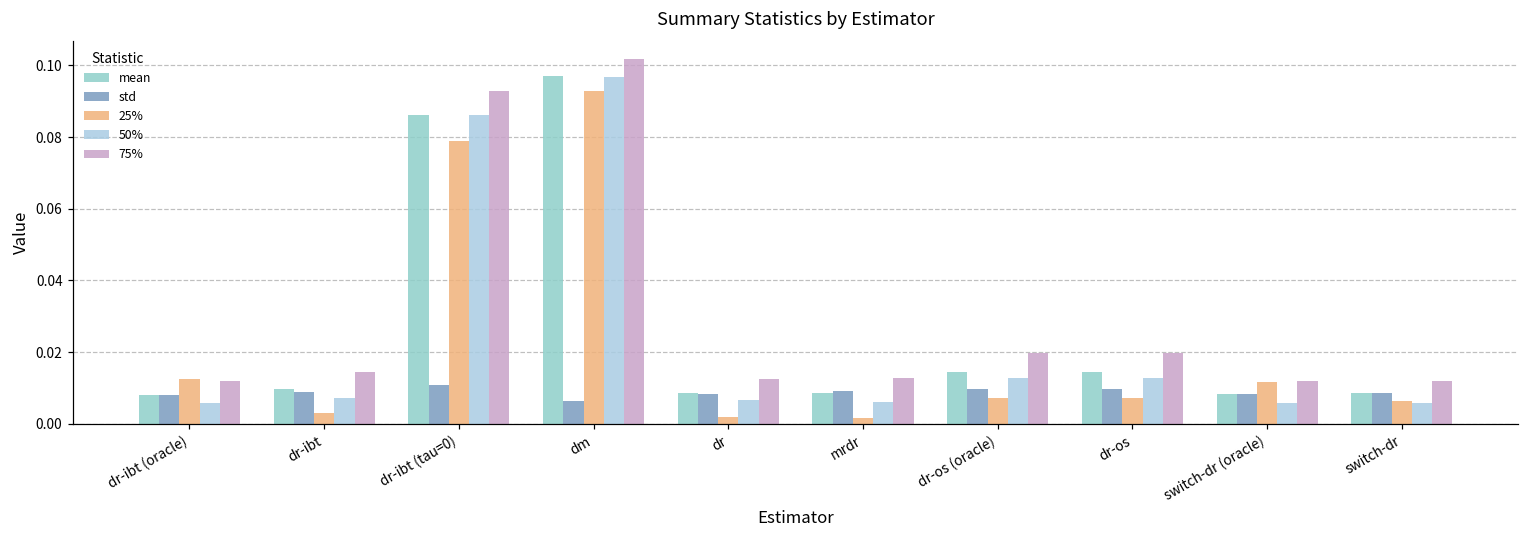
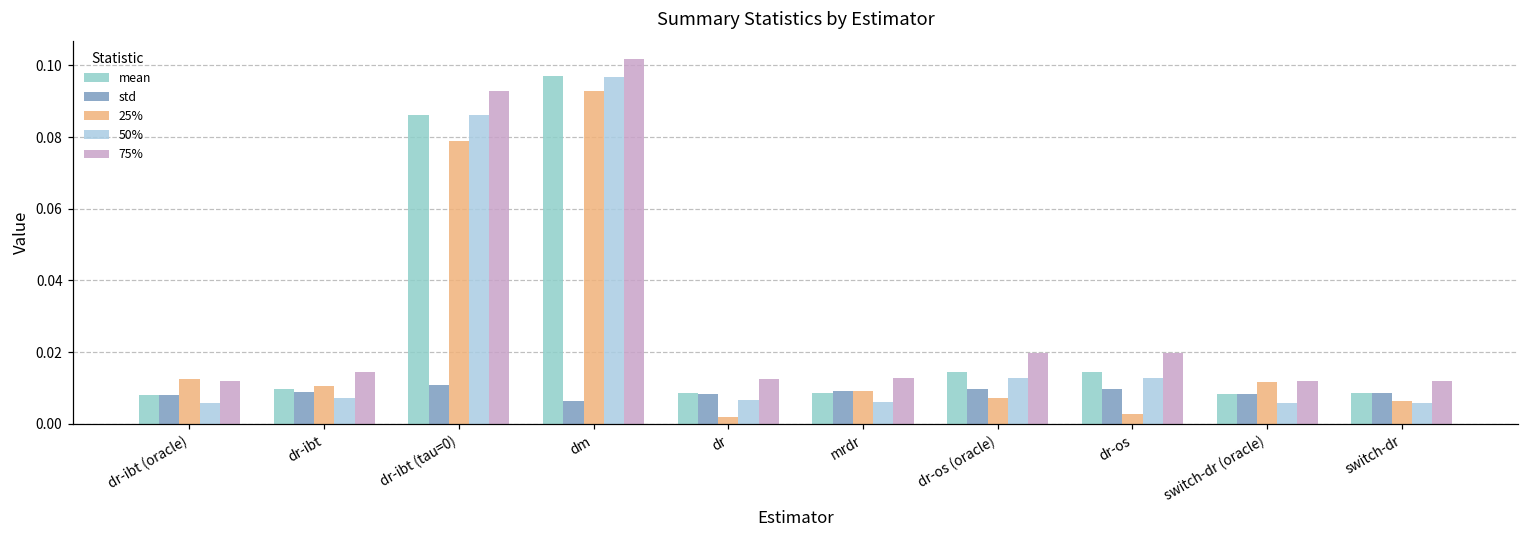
  {
    "25%": {
      "dr-ibt (oracle)": 0.013,
-     "dr-ibt": 0.003,
+     "dr-ibt": 0.010,
      "dr-ibt (tau=0)": 0.079,
      "dm": 0.093,
      "dr": 0.002,
-     "mrdr": 0.002,
+     "mrdr": 0.009,
      "dr-os (oracle)": 0.007,
-     "dr-os": 0.007,
+     "dr-os": 0.003,
      "switch-dr (oracle)": 0.012,
      "switch-dr": 0.006
    }
  }
